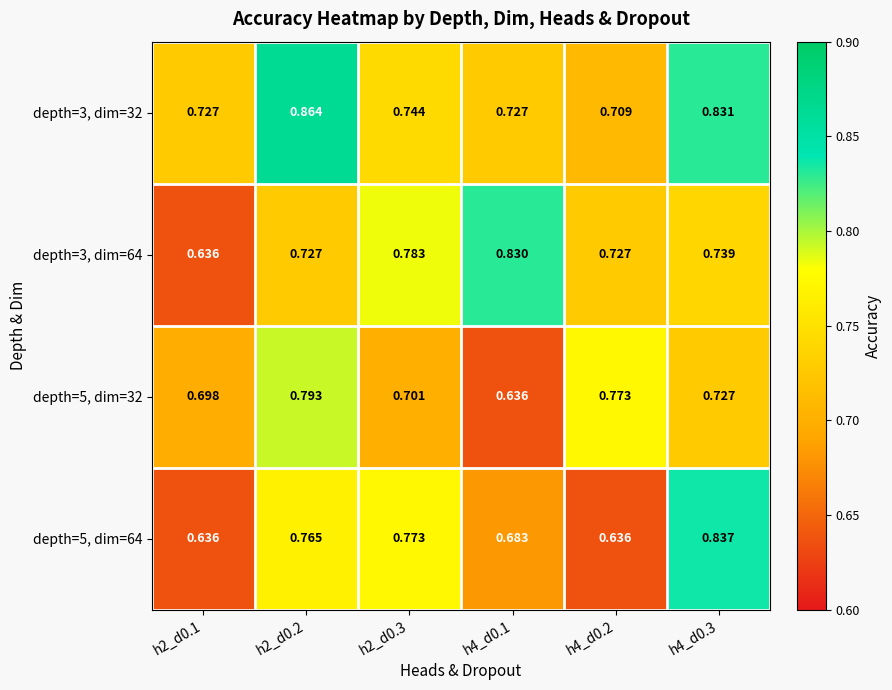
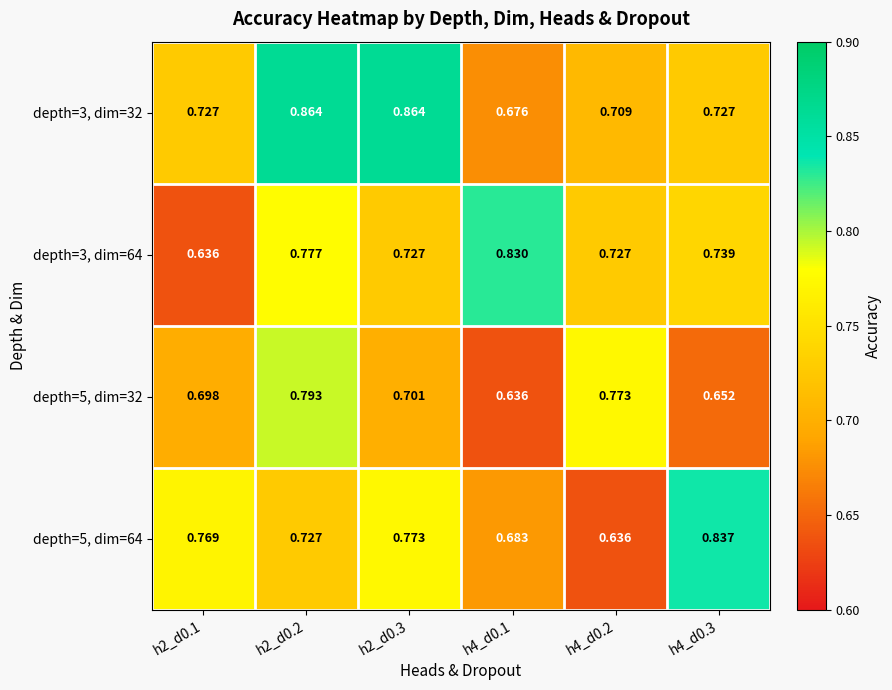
  {
    "depth=3, dim=32": {
      "h2_d0.1": 0.727,
      "h2_d0.2": 0.864,
-     "h2_d0.3": 0.744,
-     "h4_d0.1": 0.727,
+     "h2_d0.3": 0.864,
+     "h4_d0.1": 0.676,
      "h4_d0.2": 0.709,
-     "h4_d0.3": 0.831
+     "h4_d0.3": 0.727
    },
    "depth=3, dim=64": {
      "h2_d0.1": 0.636,
-     "h2_d0.2": 0.727,
-     "h2_d0.3": 0.783,
+     "h2_d0.2": 0.777,
+     "h2_d0.3": 0.727,
      "h4_d0.1": 0.830,
      "h4_d0.2": 0.727,
      "h4_d0.3": 0.739
    },
    "depth=5, dim=32": {
      "h2_d0.1": 0.698,
      "h2_d0.2": 0.793,
      "h2_d0.3": 0.701,
      "h4_d0.1": 0.636,
      "h4_d0.2": 0.773,
-     "h4_d0.3": 0.727
+     "h4_d0.3": 0.652
    },
    "depth=5, dim=64": {
-     "h2_d0.1": 0.636,
-     "h2_d0.2": 0.765,
+     "h2_d0.1": 0.769,
+     "h2_d0.2": 0.727,
      "h2_d0.3": 0.773,
      "h4_d0.1": 0.683,
      "h4_d0.2": 0.636,
      "h4_d0.3": 0.837
    }
  }
